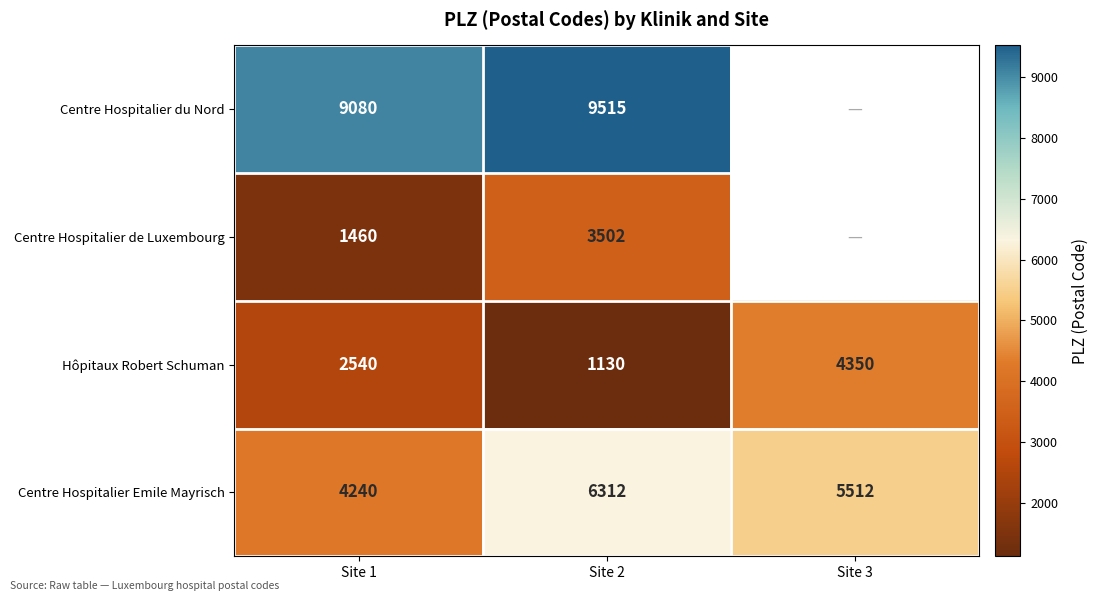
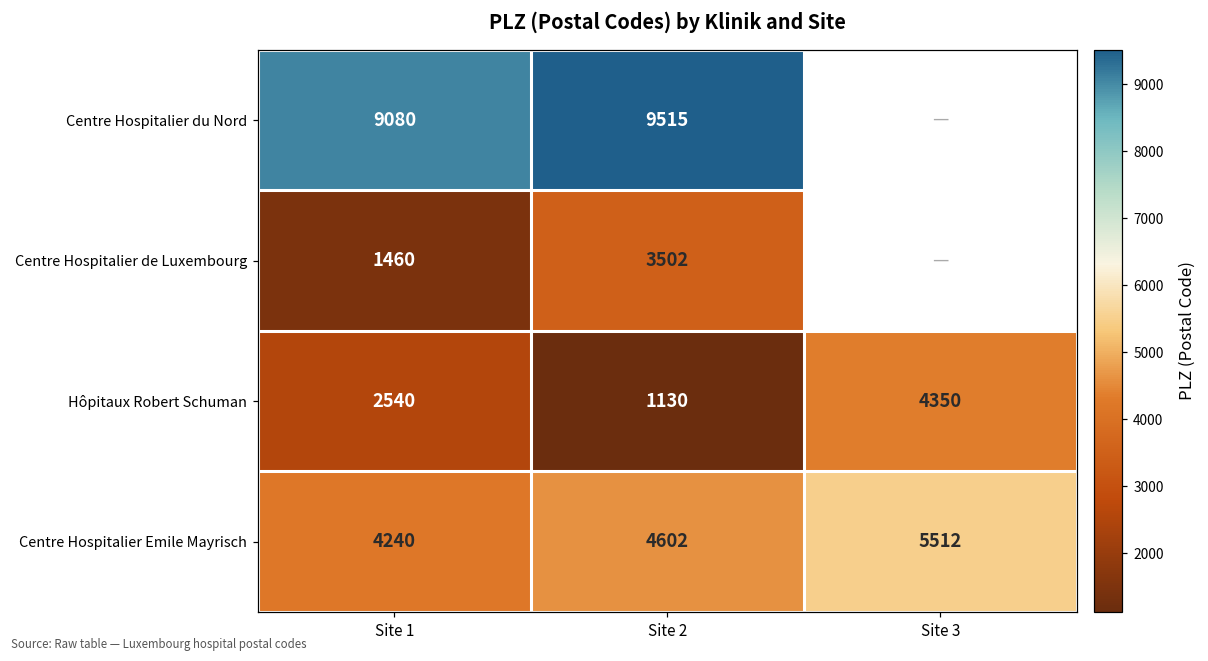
  {
    "Centre Hospitalier du Nord": {
      "Site 1": 9080,
      "Site 2": 9515
    },
    "Centre Hospitalier de Luxembourg": {
      "Site 1": 1460,
      "Site 2": 3502
    },
    "Hôpitaux Robert Schuman": {
      "Site 1": 2540,
      "Site 2": 1130,
      "Site 3": 4350
    },
    "Centre Hospitalier Emile Mayrisch": {
      "Site 1": 4240,
-     "Site 2": 6312,
+     "Site 2": 4602,
      "Site 3": 5512
    }
  }
